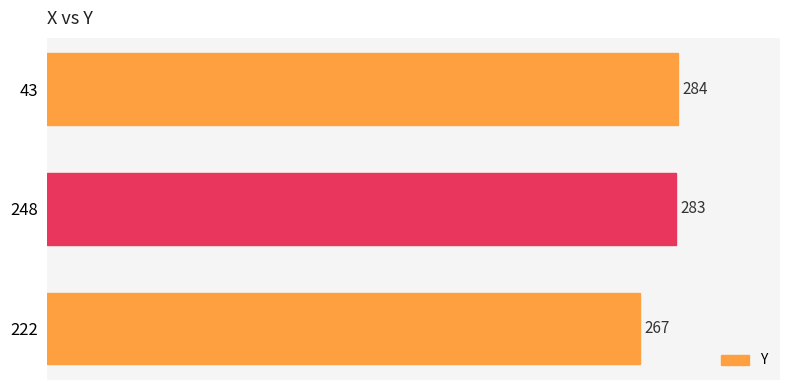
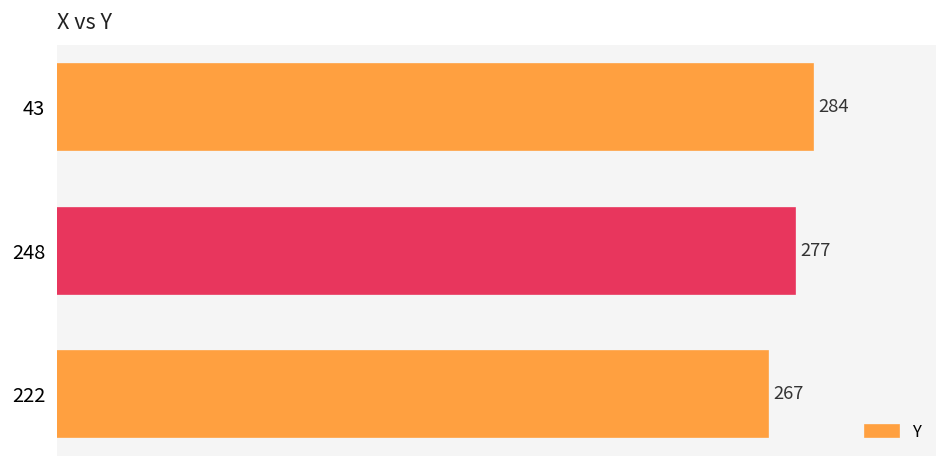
  {
    "43": 284,
-   "248": 283,
+   "248": 277,
    "222": 267
  }
